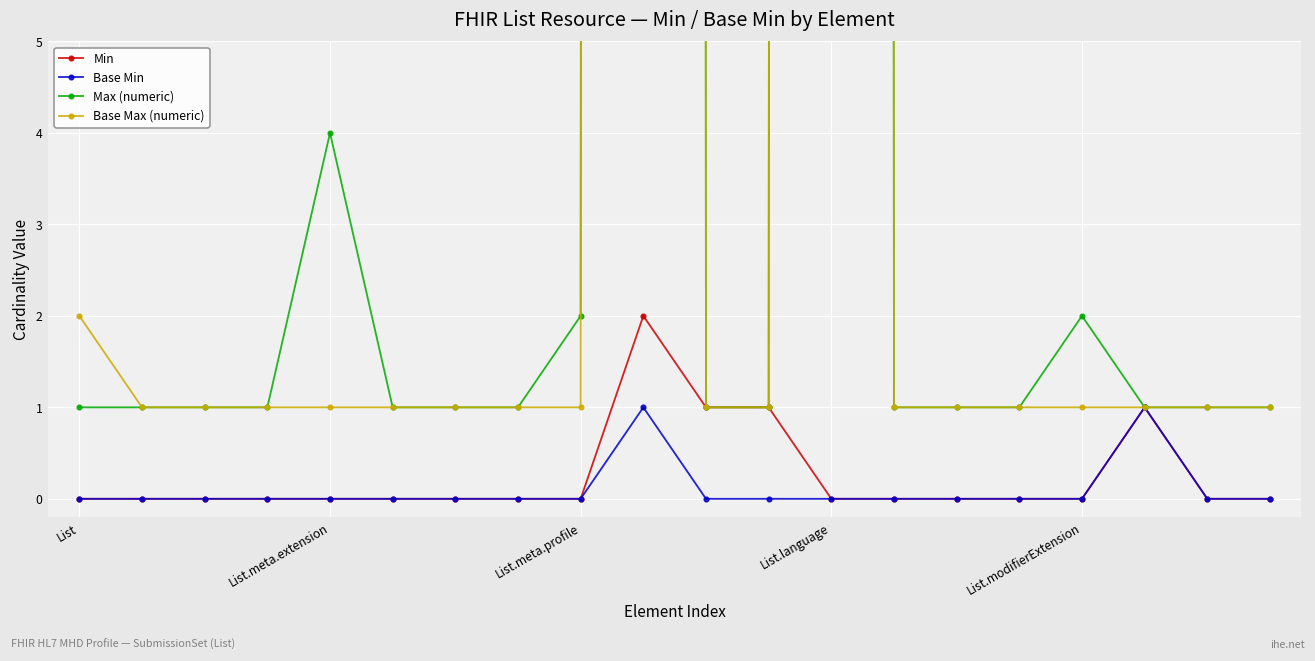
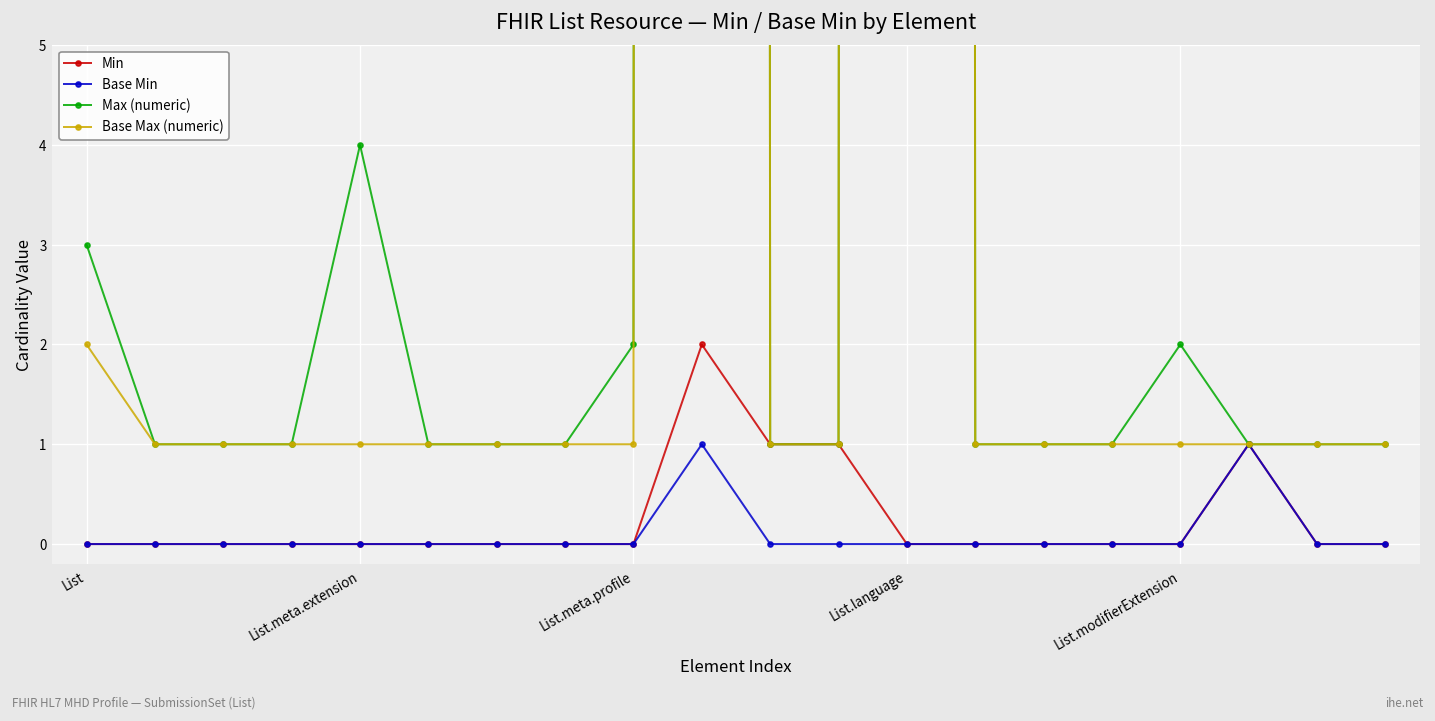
  {
    "Max (numeric)": {
-     "List": 1,
+     "List": 3,
      "List.meta.extension": 4,
      "List.meta.profile": 2,
      "List.modifierExtension": 2
    },
    "Base Max (numeric)": {
      "List": 2,
      "List.meta.extension": 1,
      "List.meta.profile": 1,
      "List.modifierExtension": 1
    }
  }
